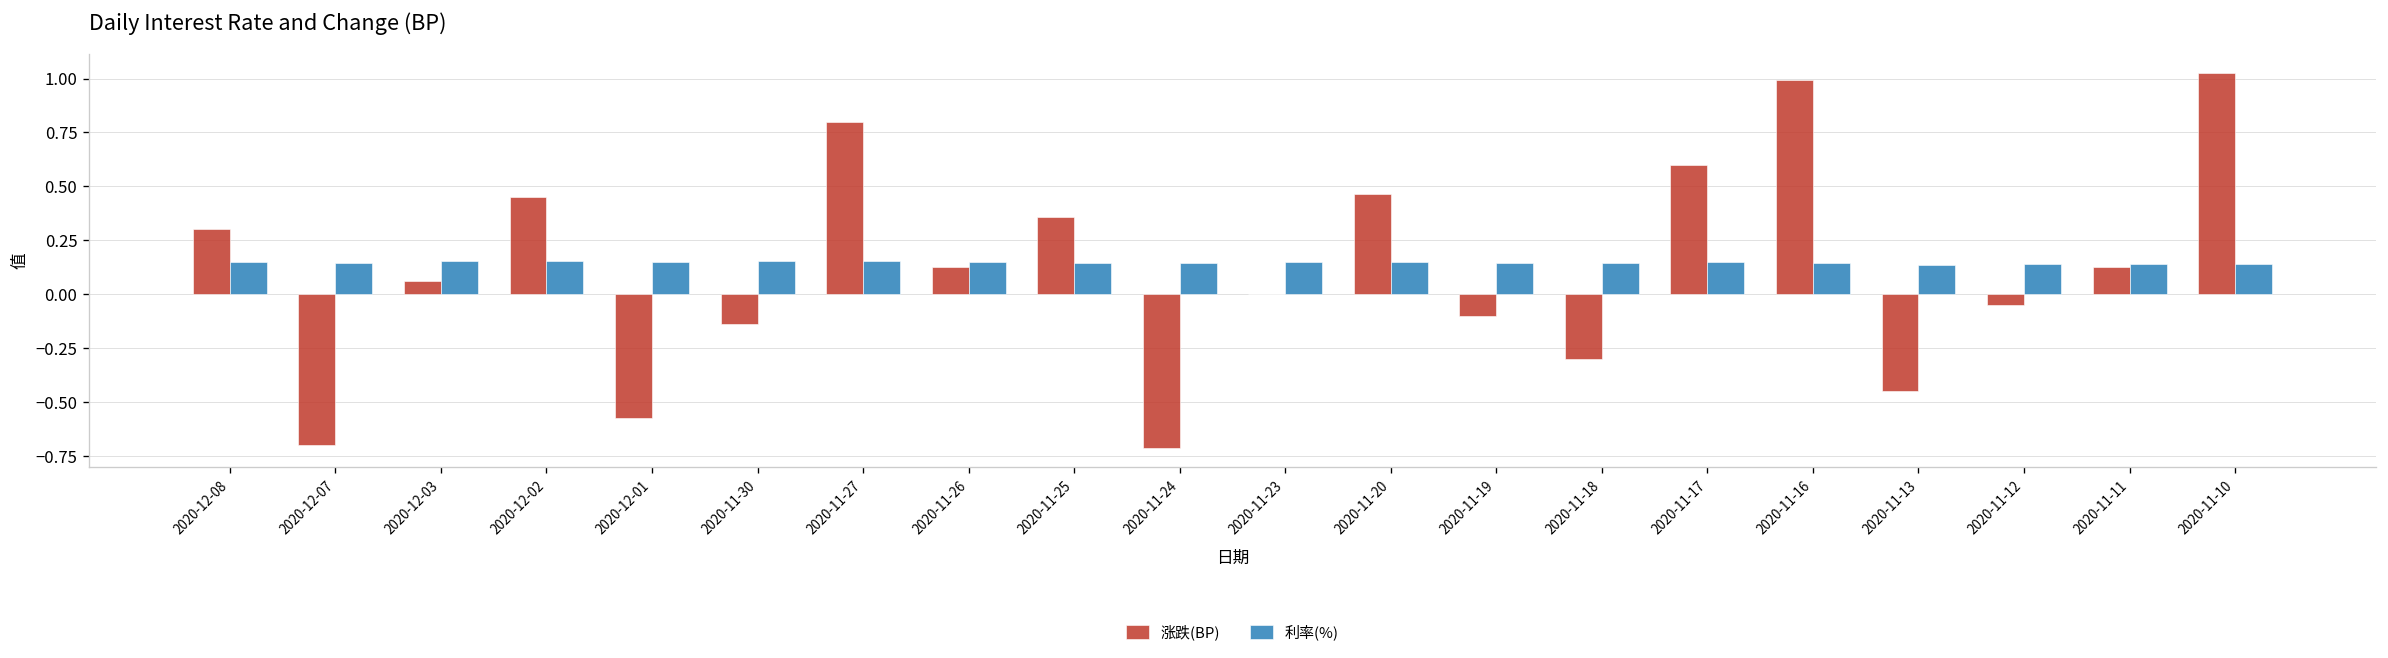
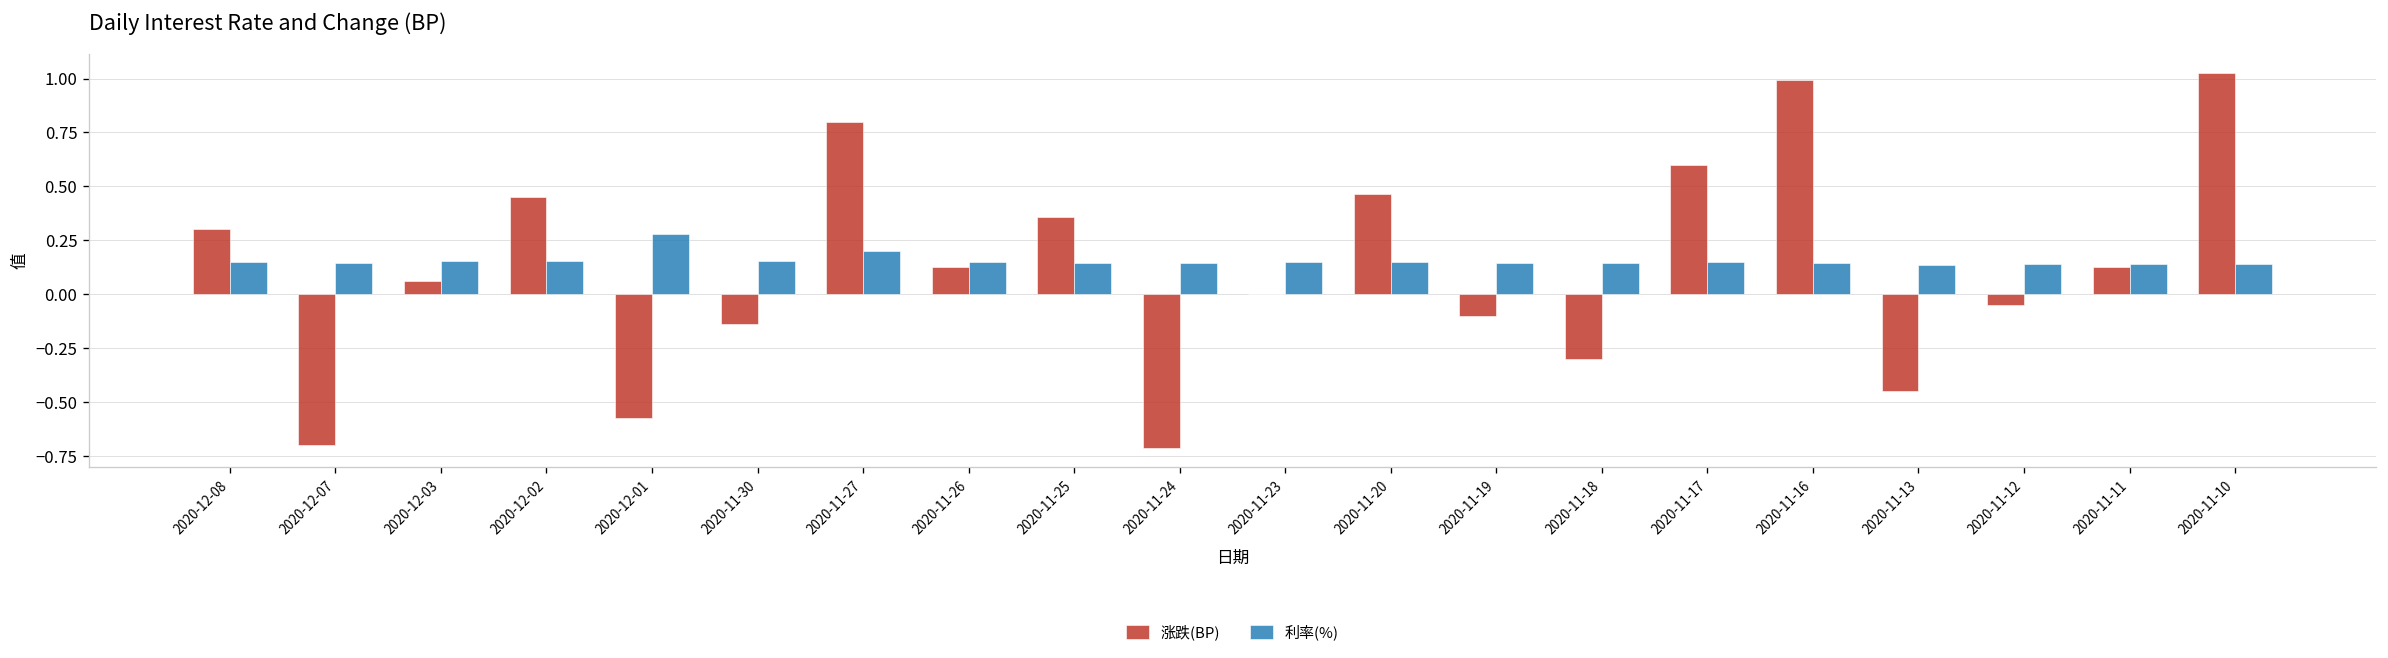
  {
    "涨跌(BP)": {
      "2020-12-08": 0.30,
      "2020-12-07": -0.70,
      "2020-12-03": 0.06,
      "2020-12-02": 0.45,
      "2020-12-01": -0.58,
      "2020-11-30": -0.14,
      "2020-11-27": 0.80,
      "2020-11-26": 0.13,
      "2020-11-25": 0.36,
      "2020-11-24": -0.71,
      "2020-11-23": 0.00,
      "2020-11-20": 0.46,
      "2020-11-19": -0.10,
      "2020-11-18": -0.30,
      "2020-11-17": 0.60,
      "2020-11-16": 1.00,
      "2020-11-13": -0.45,
      "2020-11-12": -0.05,
      "2020-11-11": 0.13,
      "2020-11-10": 1.03
    },
    "利率(%)": {
      "2020-12-08": 0.15,
      "2020-12-07": 0.15,
      "2020-12-03": 0.15,
      "2020-12-02": 0.15,
-     "2020-12-01": 0.15,
+     "2020-12-01": 0.28,
      "2020-11-30": 0.15,
-     "2020-11-27": 0.15,
+     "2020-11-27": 0.20,
      "2020-11-26": 0.15,
      "2020-11-25": 0.15,
      "2020-11-24": 0.14,
      "2020-11-23": 0.15,
      "2020-11-20": 0.15,
      "2020-11-19": 0.15,
      "2020-11-18": 0.15,
      "2020-11-17": 0.15,
      "2020-11-16": 0.14,
      "2020-11-13": 0.14,
      "2020-11-12": 0.14,
      "2020-11-11": 0.14,
      "2020-11-10": 0.14
    }
  }
